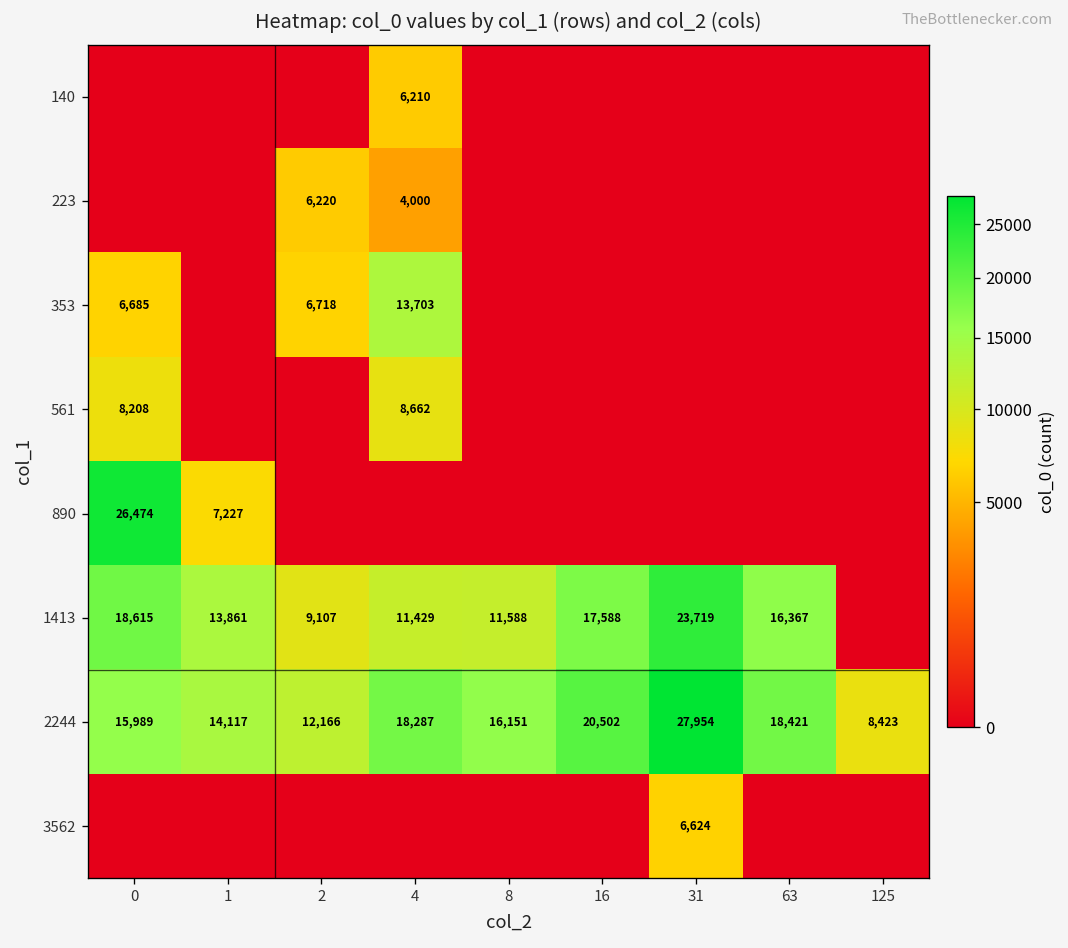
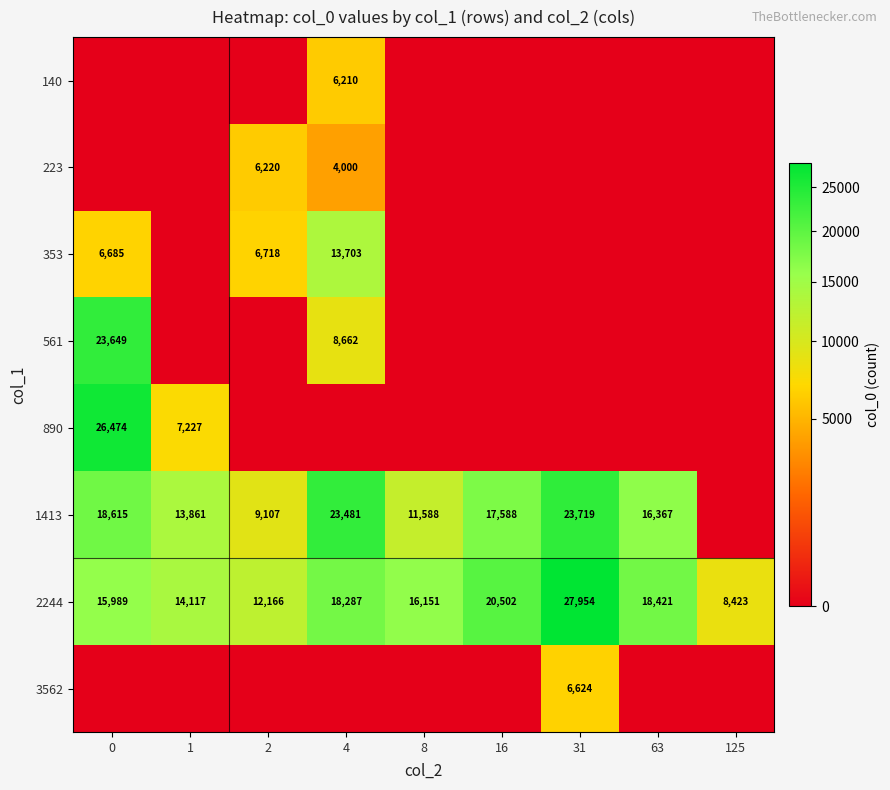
  {
    "140": {
      "4": "6,210"
    },
    "223": {
      "2": "6,220",
      "4": "4,000"
    },
    "353": {
      "0": "6,685",
      "2": "6,718",
      "4": "13,703"
    },
    "561": {
-     "0": "8,208",
+     "0": "23,649",
      "4": "8,662"
    },
    "890": {
      "0": "26,474",
      "1": "7,227"
    },
    "1413": {
      "0": "18,615",
      "1": "13,861",
      "2": "9,107",
-     "4": "11,429",
+     "4": "23,481",
      "8": "11,588",
      "16": "17,588",
      "31": "23,719",
      "63": "16,367"
    },
    "2244": {
      "0": "15,989",
      "1": "14,117",
      "2": "12,166",
      "4": "18,287",
      "8": "16,151",
      "16": "20,502",
      "31": "27,954",
      "63": "18,421",
      "125": "8,423"
    },
    "3562": {
      "31": "6,624"
    }
  }
